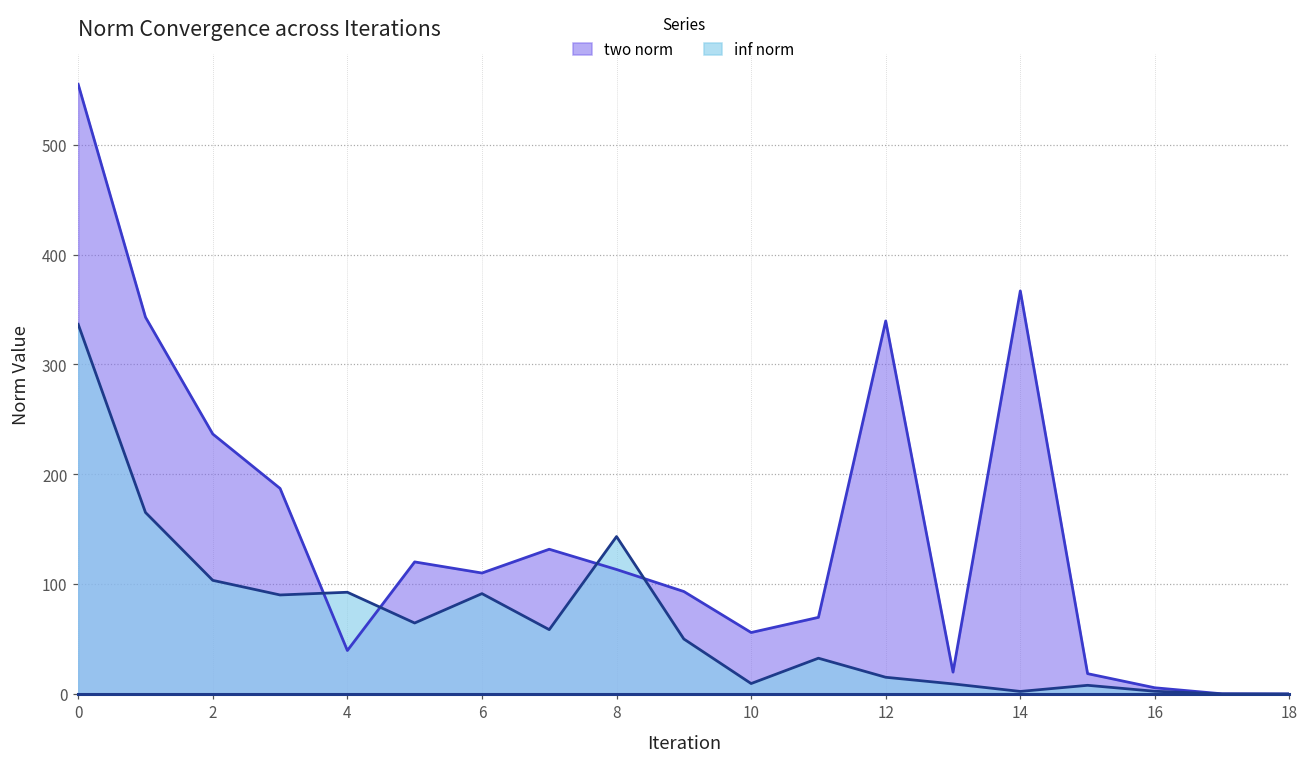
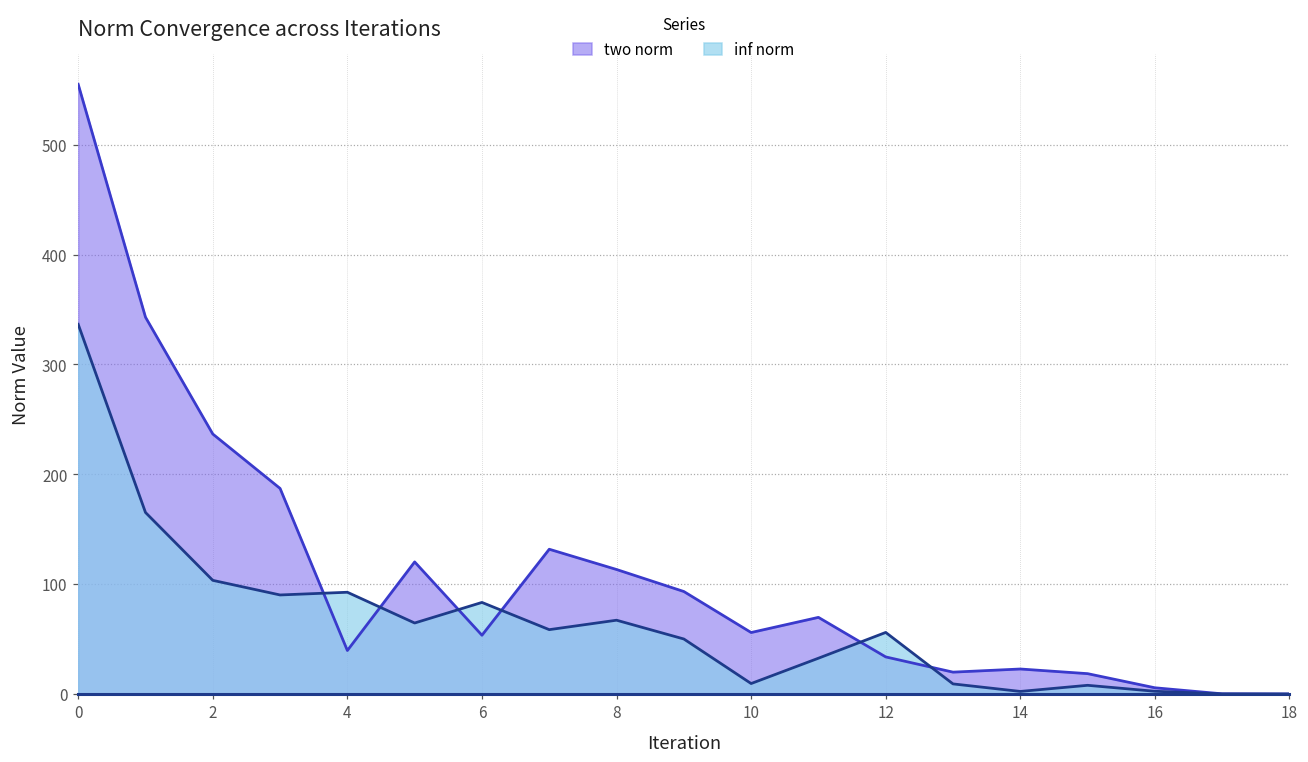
  {
    "two norm": {
      "0": 560,
      "2": 240,
      "4": 40,
-     "6": 110,
+     "6": 50,
      "8": 110,
      "10": 60,
-     "12": 340,
-     "14": 370,
+     "12": 30,
+     "14": 20,
      "16": 10
    },
    "inf norm": {
      "0": 340,
      "2": 100,
      "4": 90,
-     "6": 90,
-     "8": 140,
+     "6": 80,
+     "8": 70,
      "10": 10,
-     "12": 20,
+     "12": 60,
      "14": 0,
      "16": 0
    }
  }
